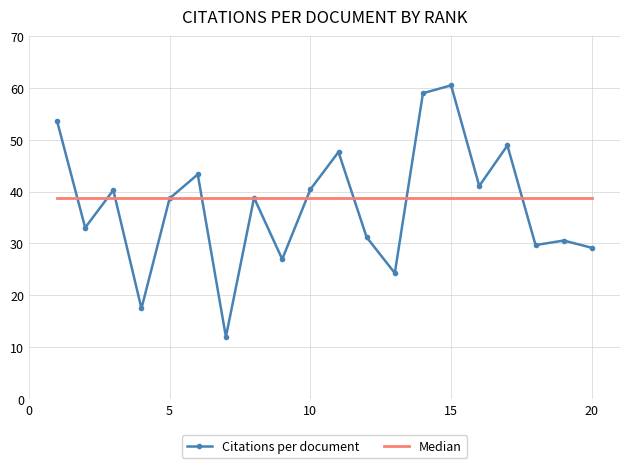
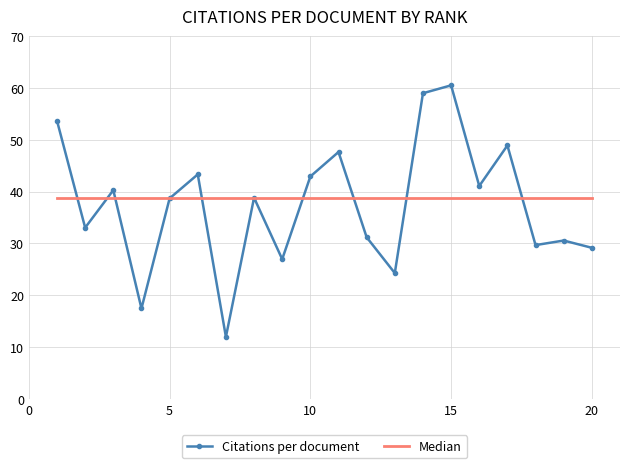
  {
    "Citations per document": {
-     "10": 40,
+     "10": 43,
      "15": 61,
      "20": 29
    },
    "Median": {
      "10": 39,
      "15": 39,
      "20": 39
    }
  }
